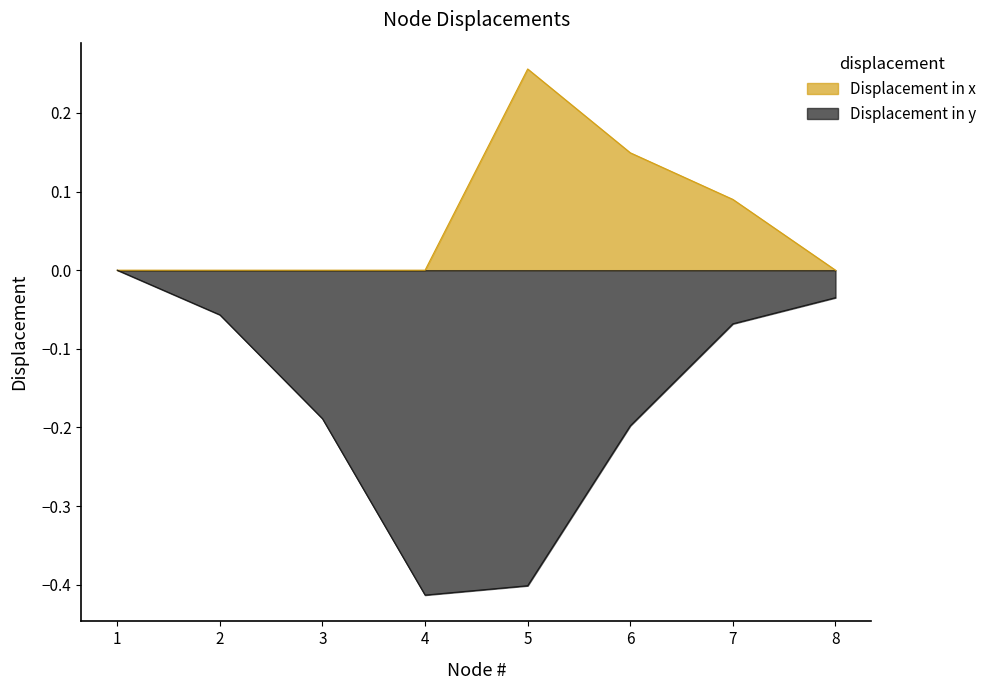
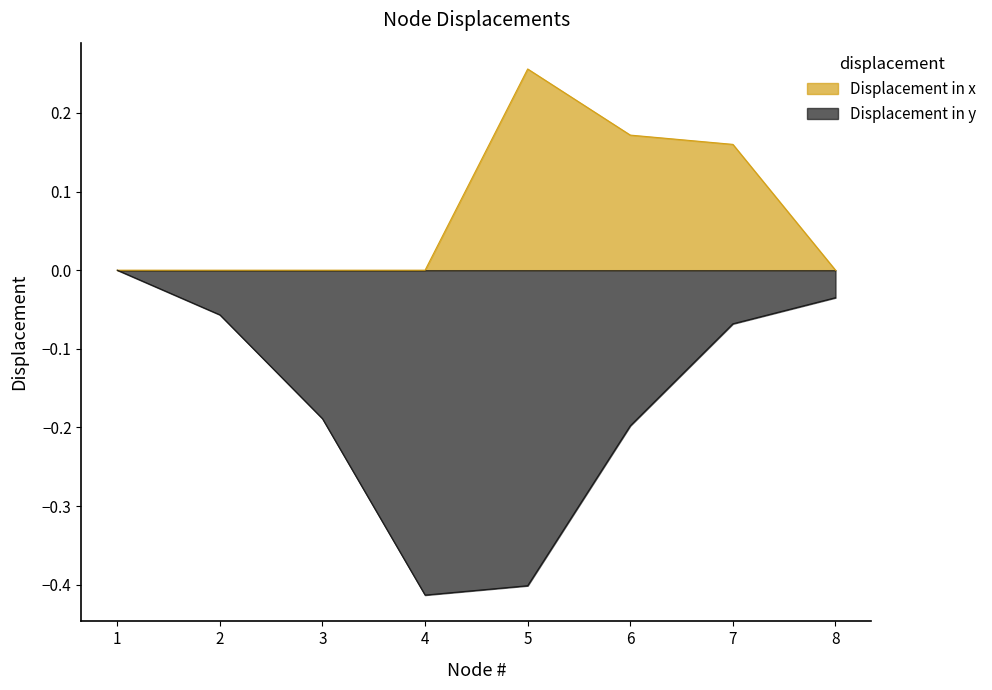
  {
    "Displacement in x": {
      "5": 0.26,
-     "6": 0.15,
-     "7": 0.09
+     "6": 0.17,
+     "7": 0.16
    }
  }
